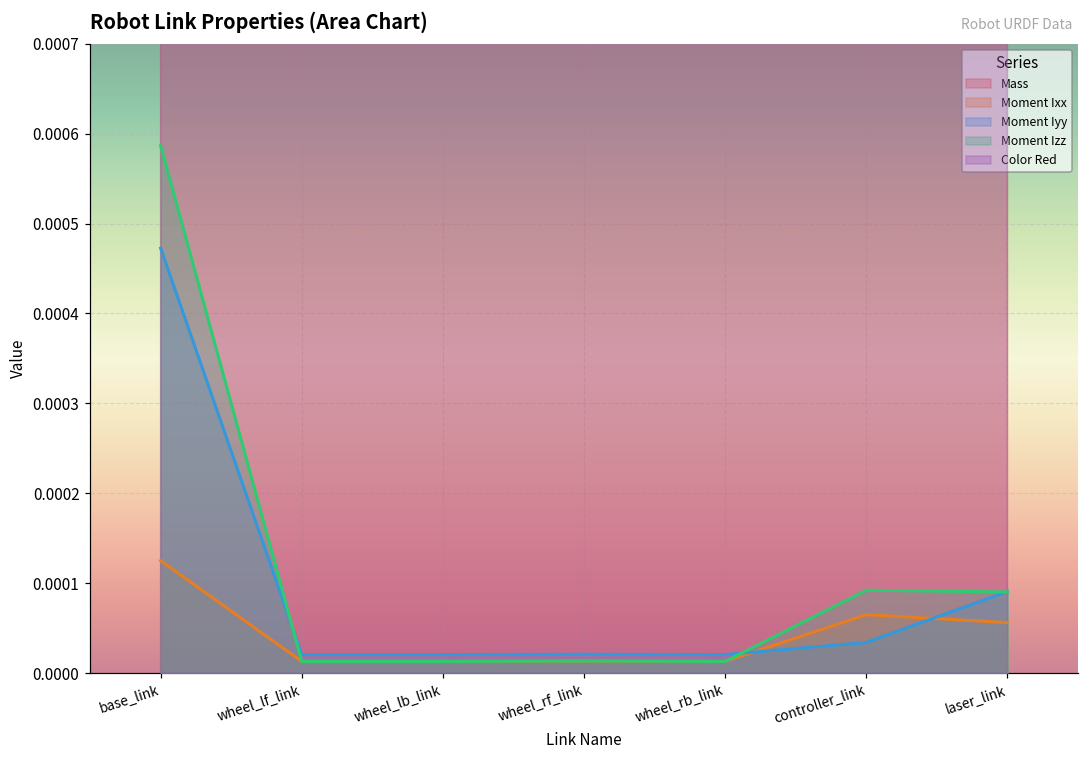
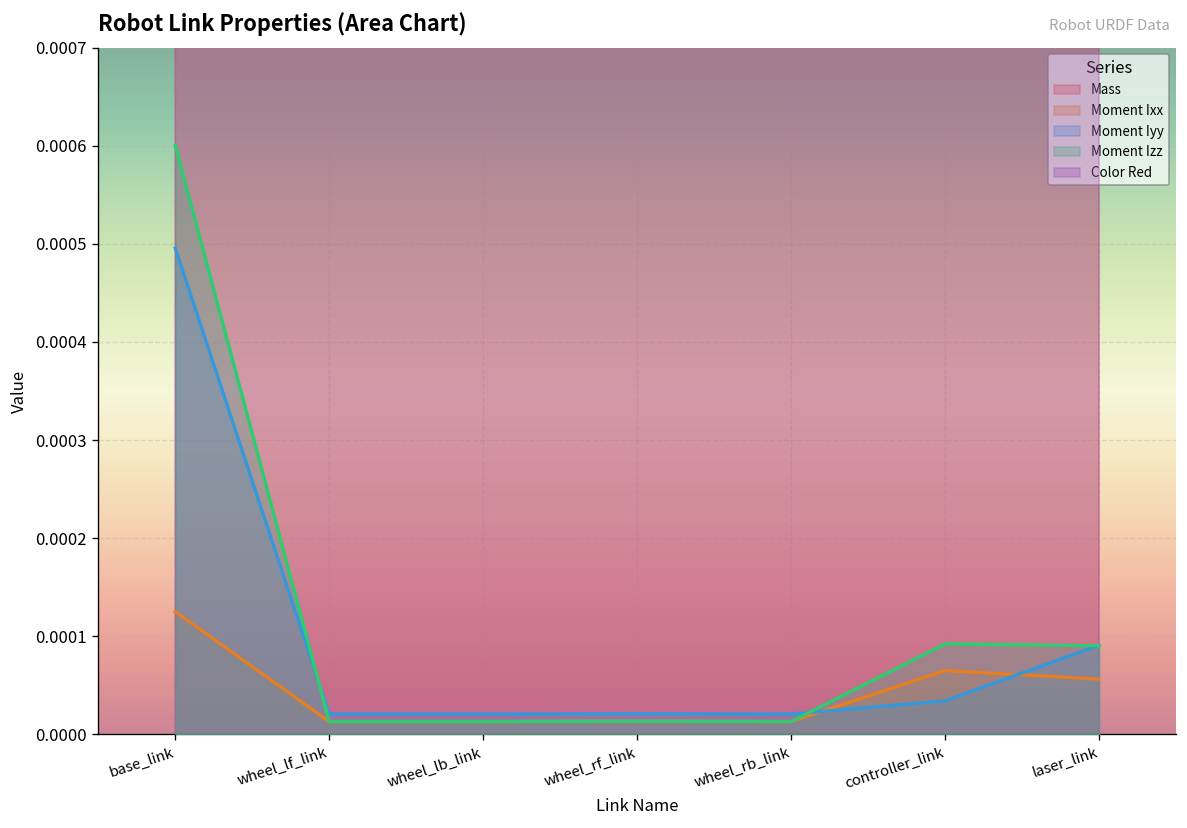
  {
    "Moment Iyy": {
-     "base_link": 0.00047,
+     "base_link": 0.00050,
      "wheel_lf_link": 0.00002,
      "wheel_lb_link": 0.00002,
      "wheel_rf_link": 0.00002,
      "wheel_rb_link": 0.00002,
      "controller_link": 0.00003
    },
    "Moment Izz": {
-     "base_link": 0.00059,
+     "base_link": 0.00060,
      "controller_link": 0.00009
    }
  }
